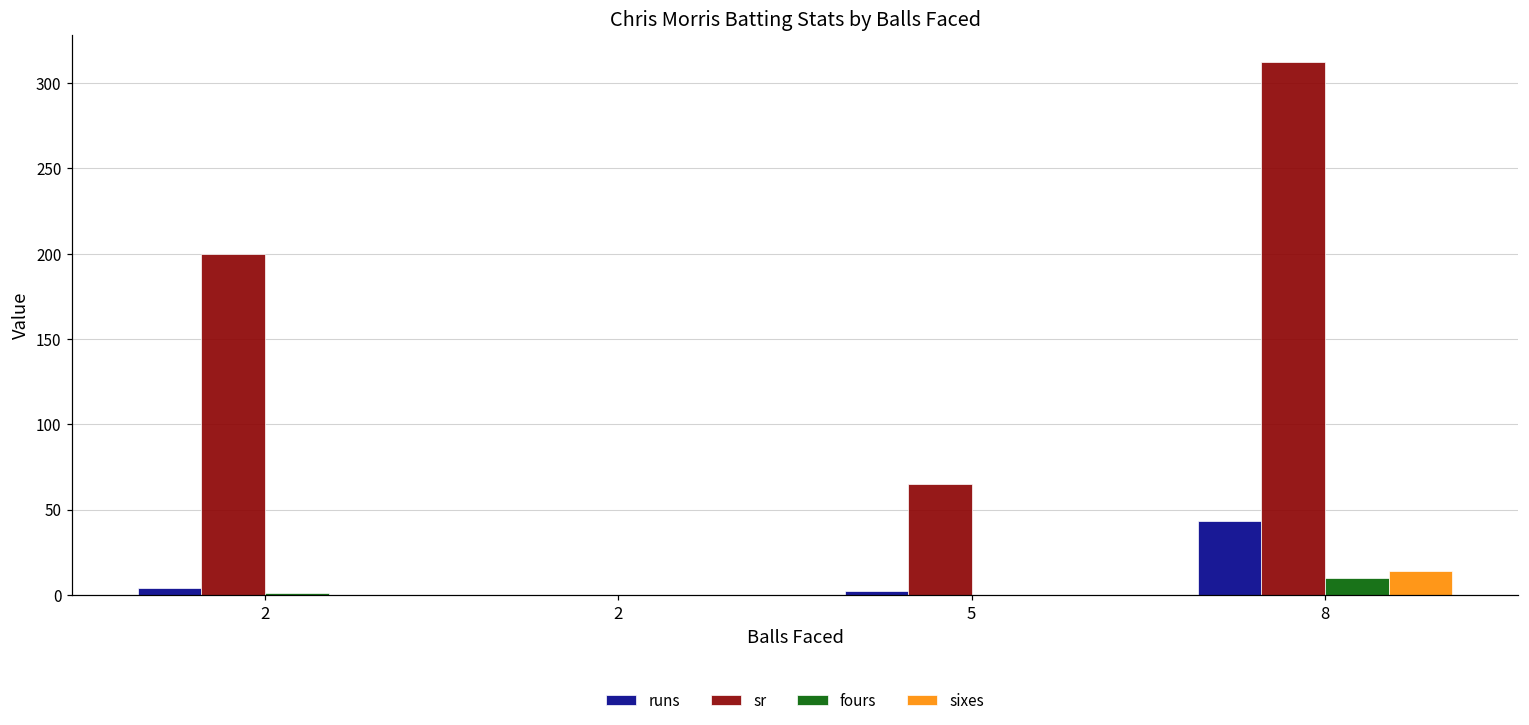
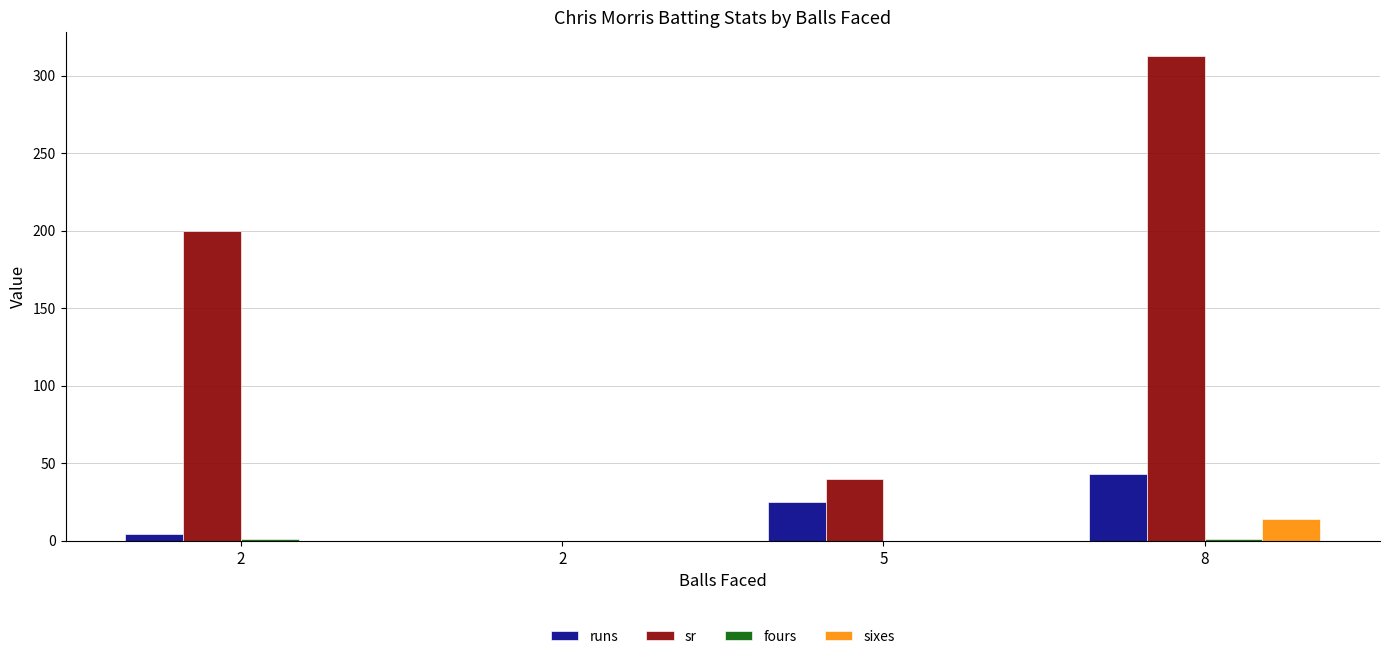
  {
    "runs": {
-     "5": 2,
+     "5": 25,
      "8": 43
    },
    "sr": {
-     "5": 65,
+     "5": 40,
      "8": 313
    },
    "fours": {
      "5": 0,
-     "8": 10
+     "8": 1
    },
    "sixes": {
      "5": 0,
      "8": 14
    }
  }
